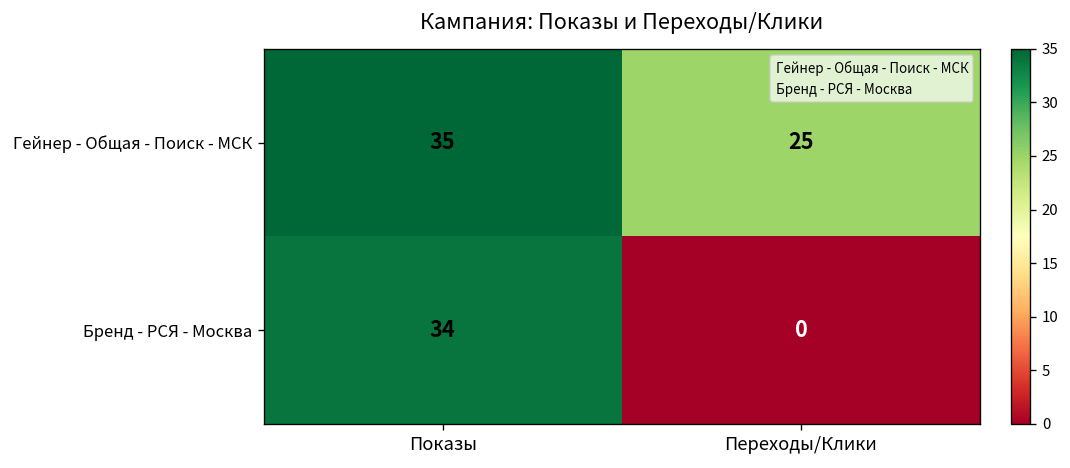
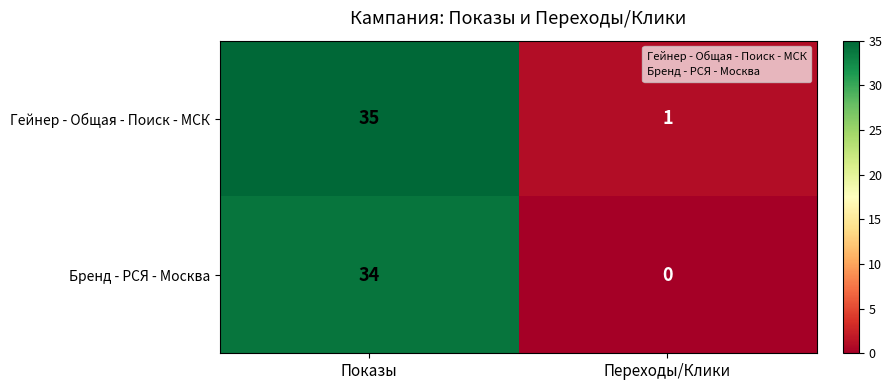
  {
    "Гейнер - Общая - Поиск - МСК": {
      "Показы": 35,
-     "Переходы/Клики": 25
+     "Переходы/Клики": 1
    },
    "Бренд - РСЯ - Москва": {
      "Показы": 34,
      "Переходы/Клики": 0
    }
  }
